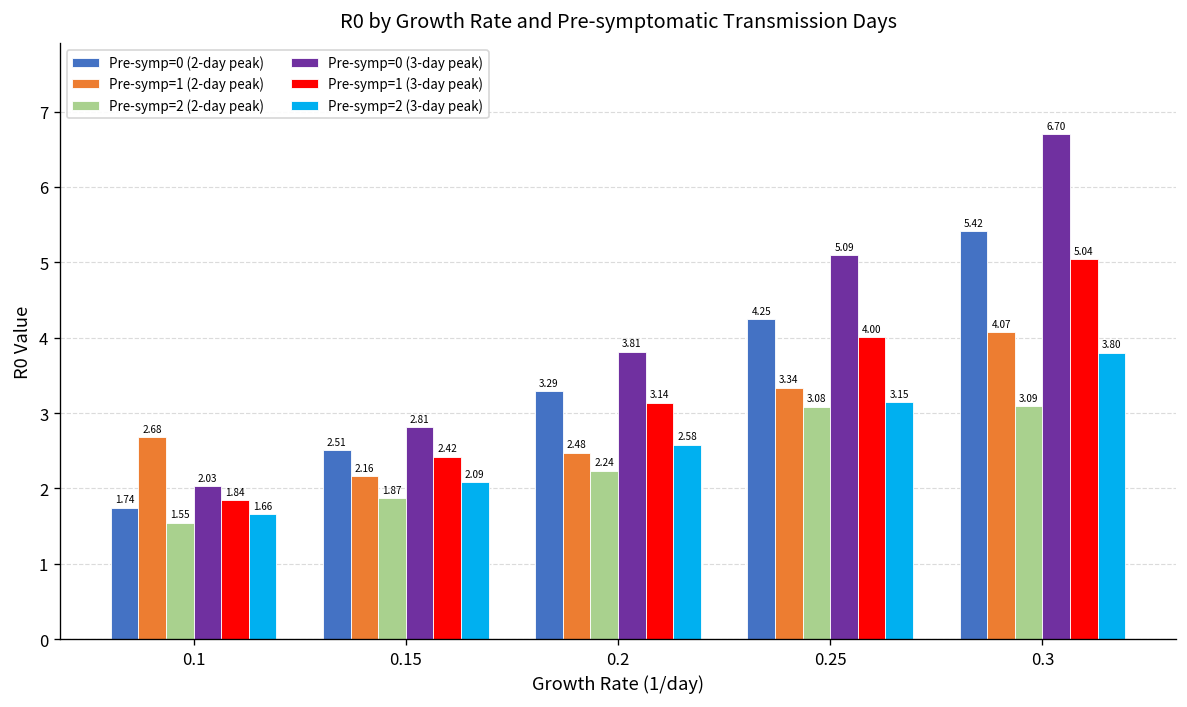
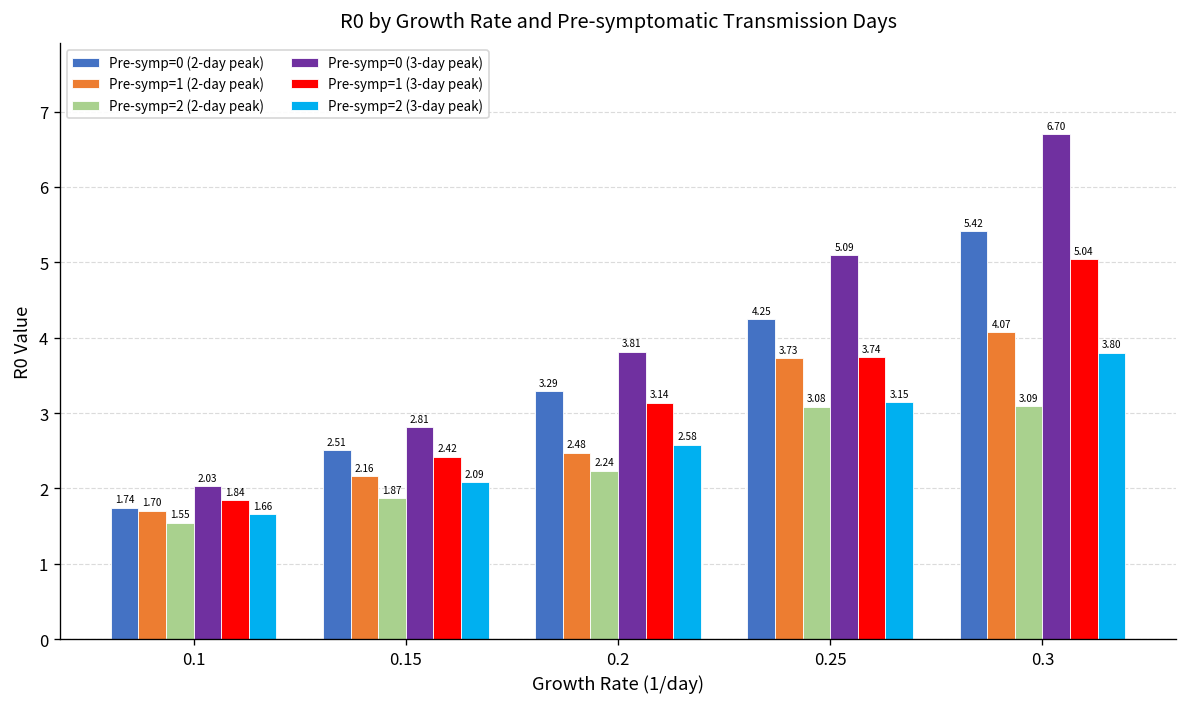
  {
    "Pre-symp=0 (2-day peak)": {
      "0.1": 1.74,
      "0.15": 2.51,
      "0.2": 3.29,
      "0.25": 4.25,
      "0.3": 5.42
    },
    "Pre-symp=1 (2-day peak)": {
-     "0.1": 2.68,
+     "0.1": 1.70,
      "0.15": 2.16,
      "0.2": 2.48,
-     "0.25": 3.34,
+     "0.25": 3.73,
      "0.3": 4.07
    },
    "Pre-symp=2 (2-day peak)": {
      "0.1": 1.55,
      "0.15": 1.87,
      "0.2": 2.24,
      "0.25": 3.08,
      "0.3": 3.09
    },
    "Pre-symp=0 (3-day peak)": {
      "0.1": 2.03,
      "0.15": 2.81,
      "0.2": 3.81,
      "0.25": 5.09,
      "0.3": 6.70
    },
    "Pre-symp=1 (3-day peak)": {
      "0.1": 1.84,
      "0.15": 2.42,
      "0.2": 3.14,
-     "0.25": 4.00,
+     "0.25": 3.74,
      "0.3": 5.04
    },
    "Pre-symp=2 (3-day peak)": {
      "0.1": 1.66,
      "0.15": 2.09,
      "0.2": 2.58,
      "0.25": 3.15,
      "0.3": 3.80
    }
  }
